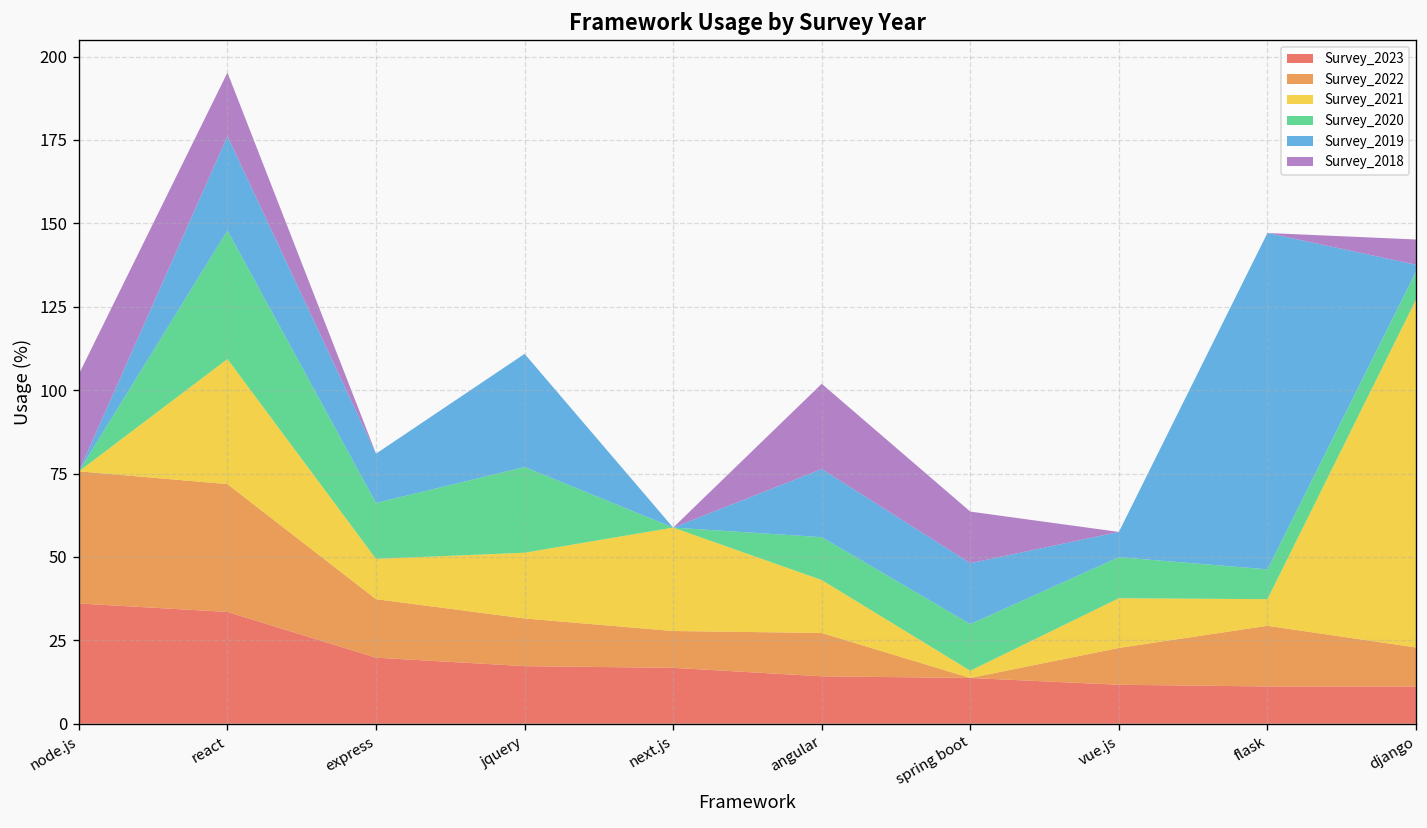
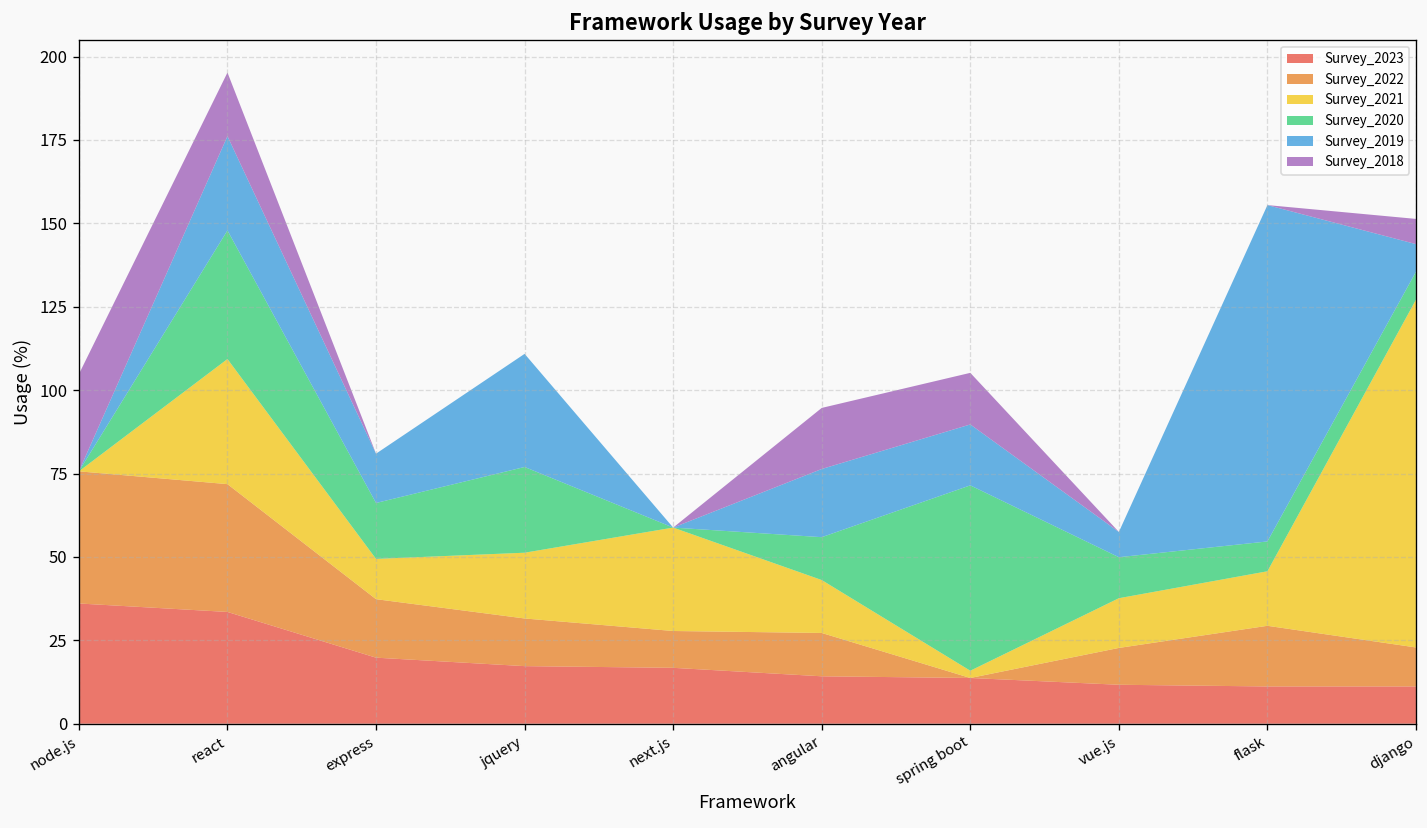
  {
    "Survey_2021": {
      "react": 38,
      "express": 12,
      "jquery": 20,
      "angular": 16,
      "spring boot": 2,
      "vue.js": 15,
-     "flask": 8,
+     "flask": 16,
      "django": 104
    },
    "Survey_2020": {
      "react": 39,
      "express": 17,
      "jquery": 26,
      "angular": 13,
-     "spring boot": 14,
+     "spring boot": 56,
      "vue.js": 12,
      "flask": 9,
      "django": 8
    },
    "Survey_2019": {
      "react": 28,
      "angular": 20,
      "spring boot": 18,
-     "django": 2
+     "django": 8
    },
    "Survey_2018": {
      "node.js": 29,
      "react": 19,
-     "angular": 26,
+     "angular": 18,
      "spring boot": 15,
      "django": 8
    }
  }
